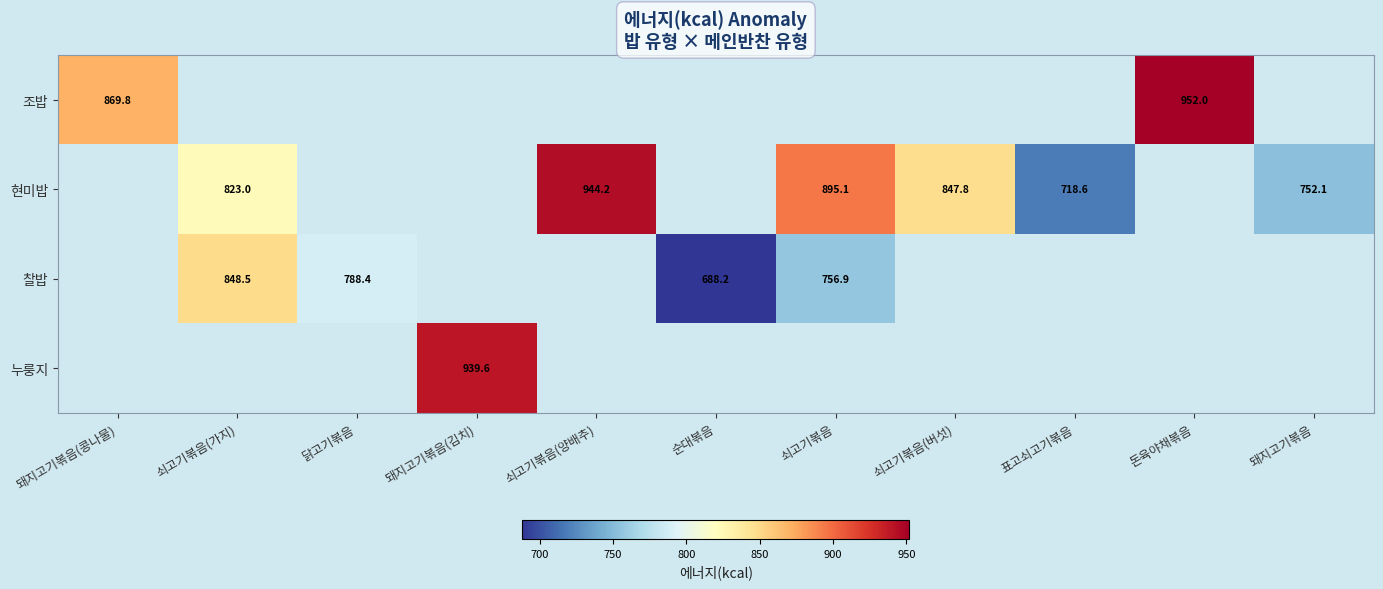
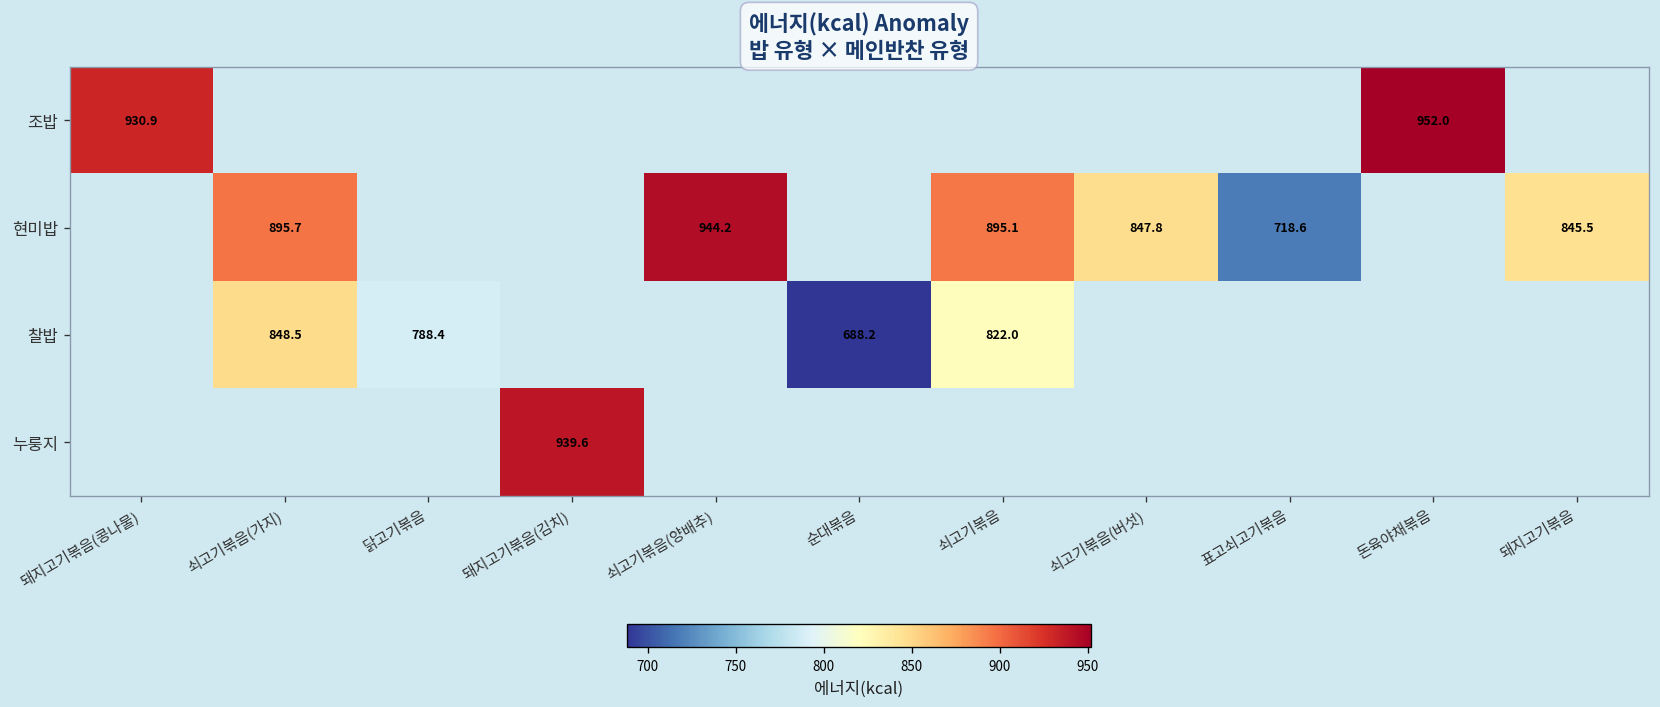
  {
    "조밥": {
-     "돼지고기볶음(콩나물)": 869.8,
+     "돼지고기볶음(콩나물)": 930.9,
      "돈육야채볶음": 952.0
    },
    "현미밥": {
-     "쇠고기볶음(가지)": 823.0,
+     "쇠고기볶음(가지)": 895.7,
      "쇠고기볶음(양배추)": 944.2,
      "쇠고기볶음": 895.1,
      "쇠고기볶음(버섯)": 847.8,
      "표고쇠고기볶음": 718.6,
-     "돼지고기볶음": 752.1
+     "돼지고기볶음": 845.5
    },
    "찰밥": {
      "쇠고기볶음(가지)": 848.5,
      "닭고기볶음": 788.4,
      "순대볶음": 688.2,
-     "쇠고기볶음": 756.9
+     "쇠고기볶음": 822.0
    },
    "누룽지": {
      "돼지고기볶음(김치)": 939.6
    }
  }
